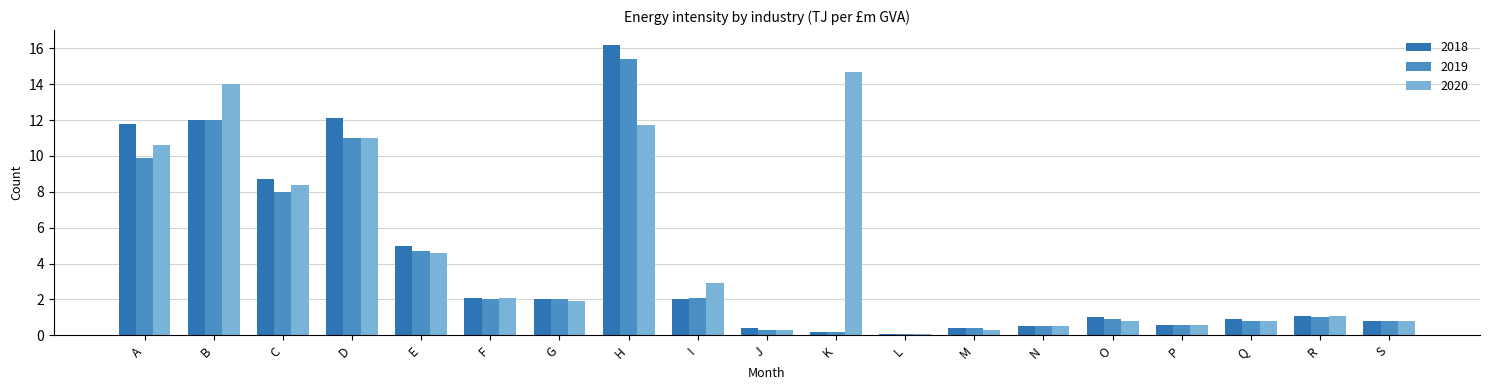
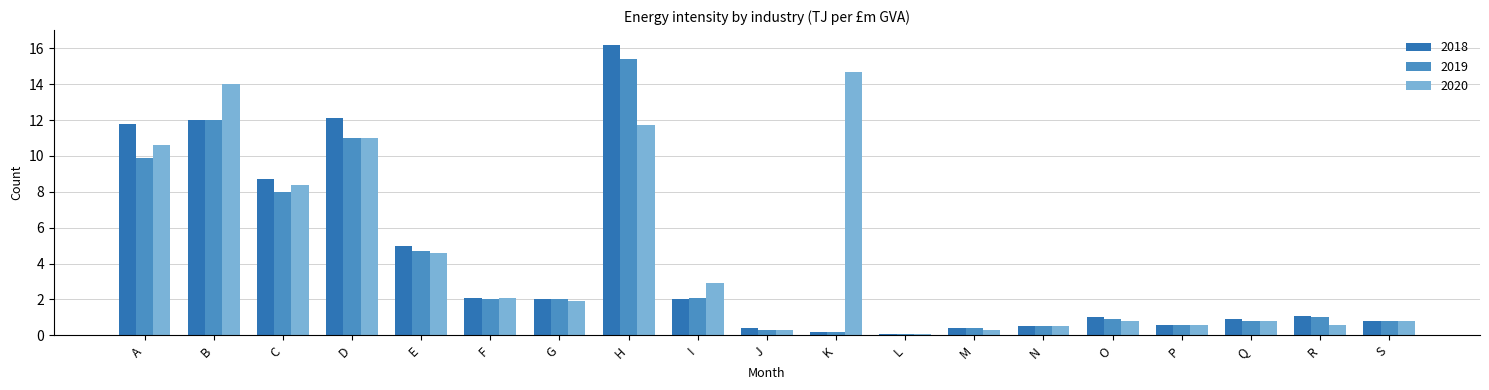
  {
    "2020": {
      "A": 10.6,
      "B": 14.0,
      "C": 8.4,
      "D": 11.0,
      "E": 4.6,
      "F": 2.1,
      "G": 1.9,
      "H": 11.7,
      "I": 2.9,
      "J": 0.3,
      "K": 14.7,
      "M": 0.3,
      "N": 0.5,
      "O": 0.8,
      "P": 0.6,
      "Q": 0.8,
-     "R": 1.1,
+     "R": 0.6,
      "S": 0.8
    }
  }
